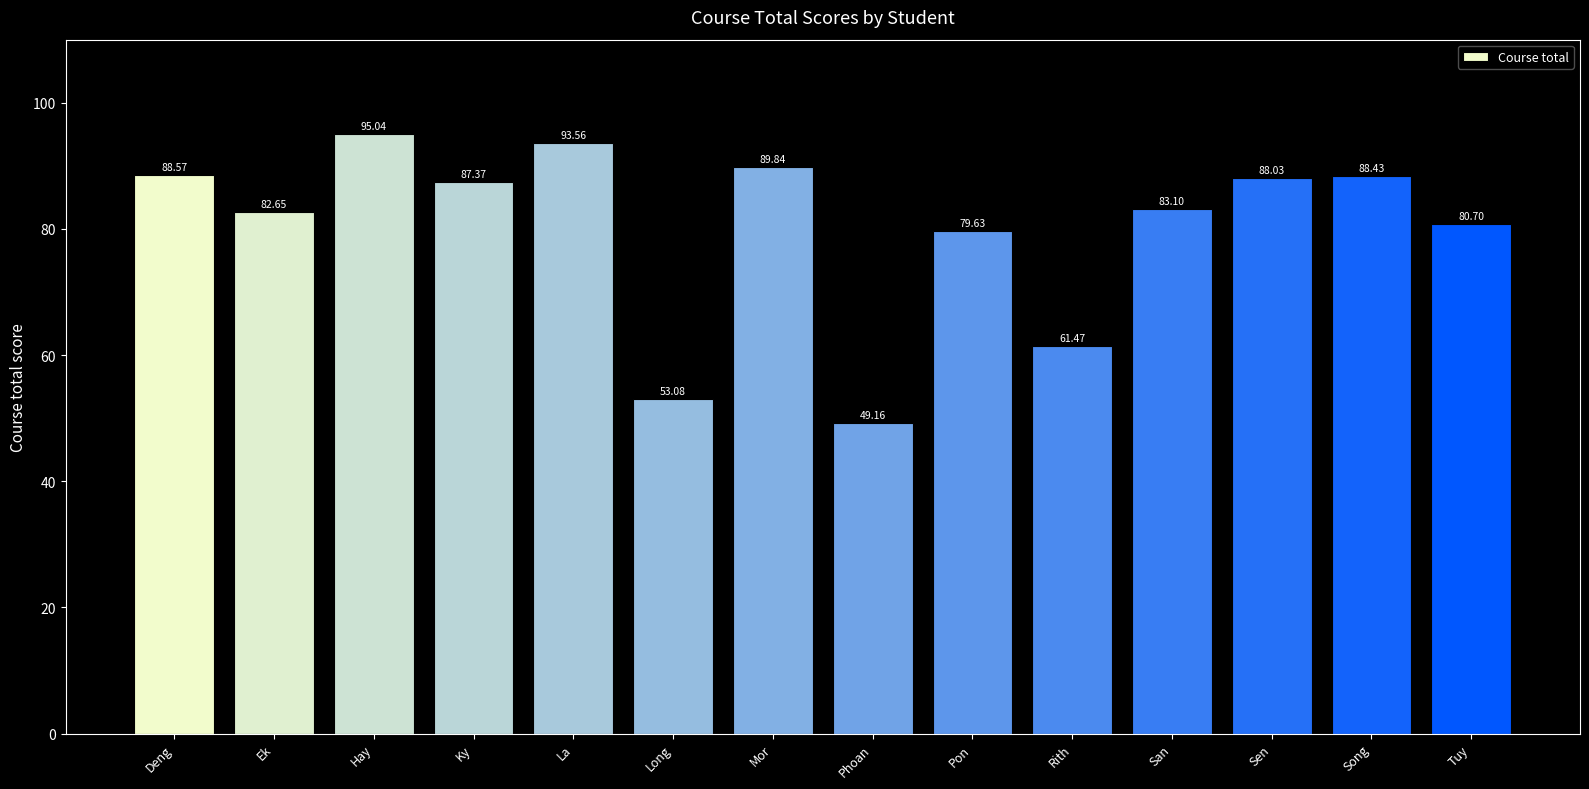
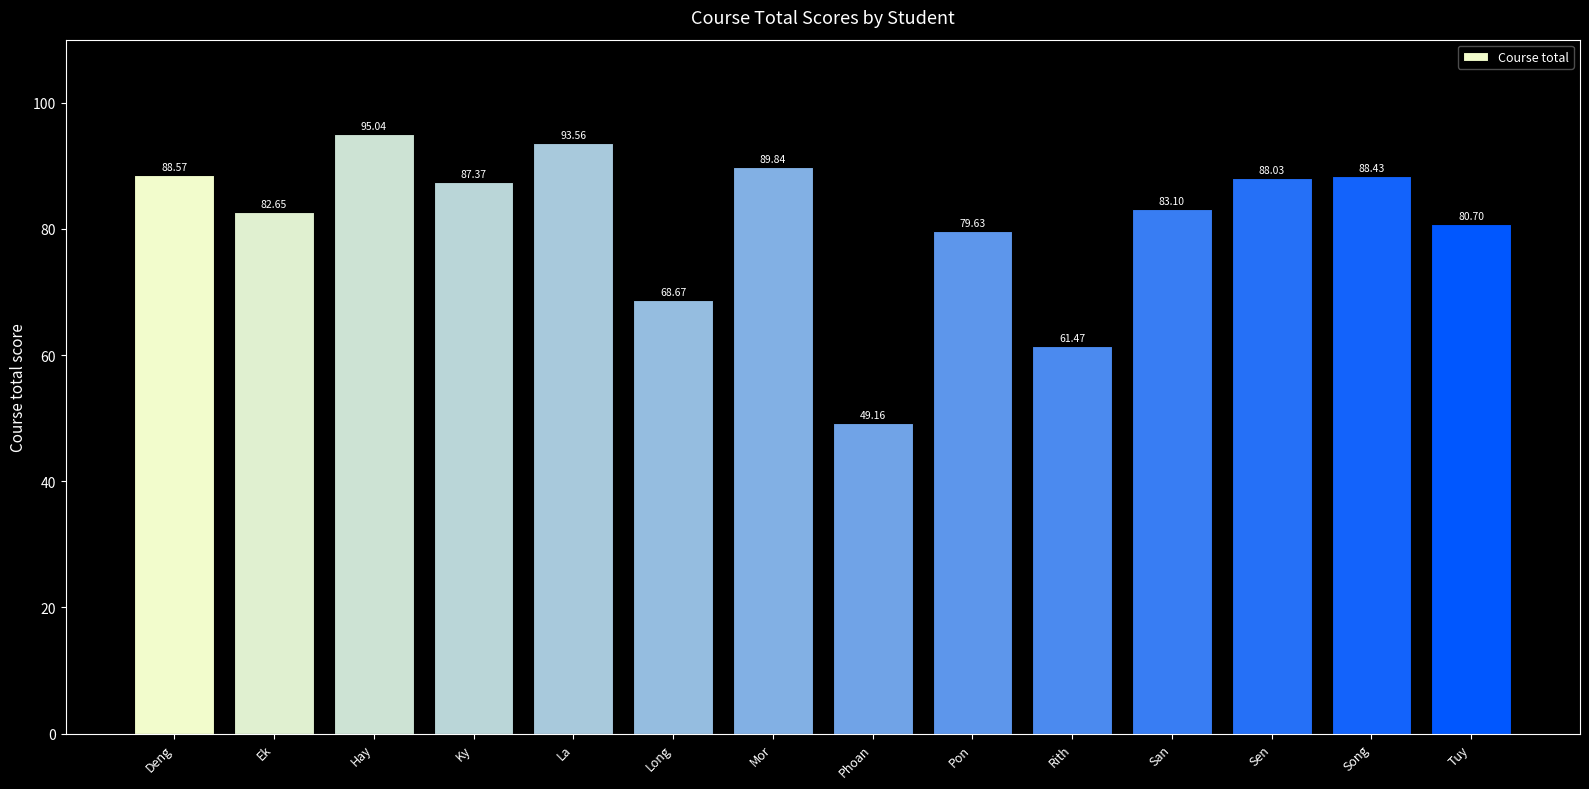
  {
    "Deng": 88.57,
    "Ek": 82.65,
    "Hay": 95.04,
    "Ky": 87.37,
    "La": 93.56,
-   "Long": 53.08,
+   "Long": 68.67,
    "Mor": 89.84,
    "Phoan": 49.16,
    "Pon": 79.63,
    "Rith": 61.47,
    "San": 83.10,
    "Sen": 88.03,
    "Song": 88.43,
    "Tuy": 80.70
  }
